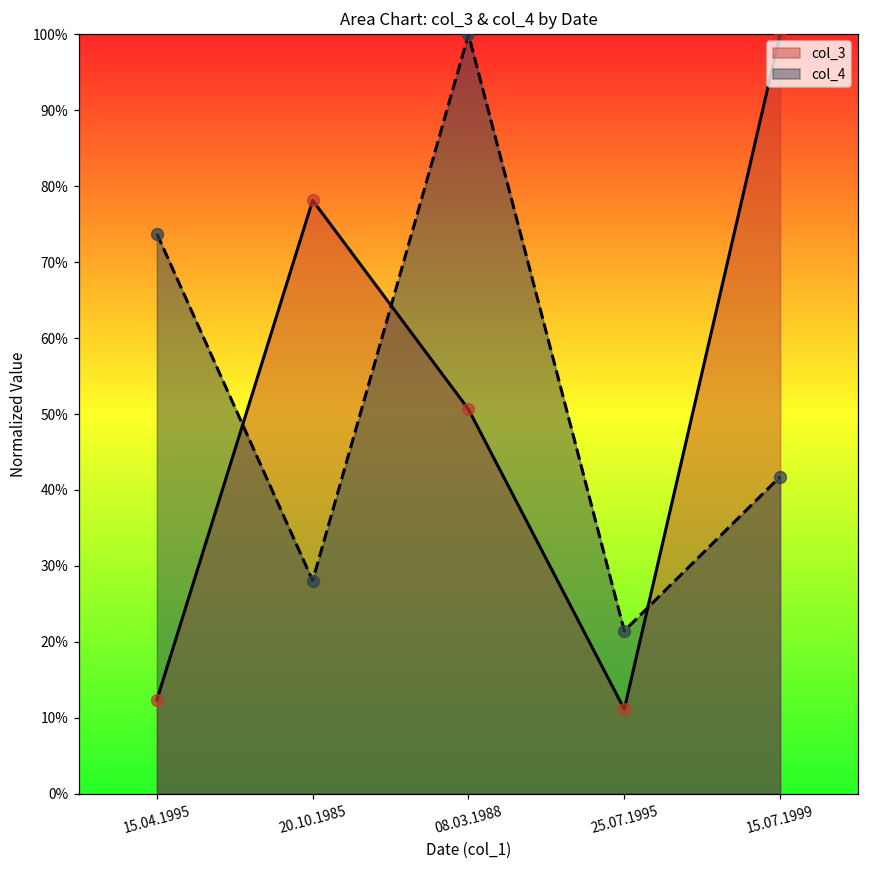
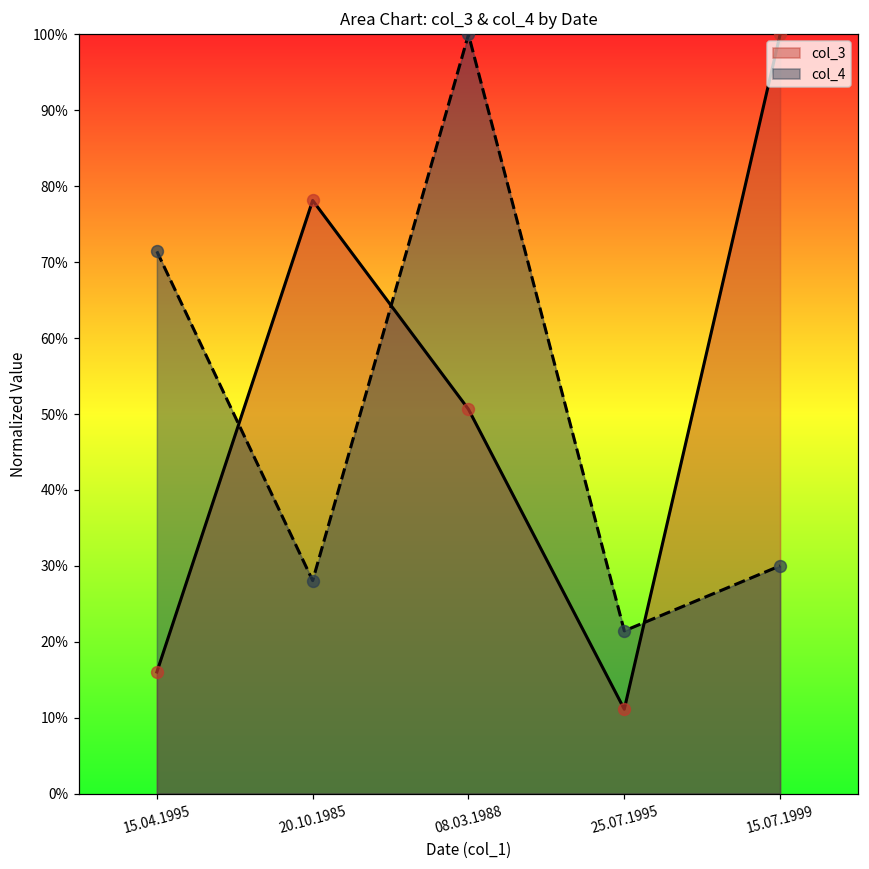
  {
    "col_3": {
-     "15.04.1995": "12%",
+     "15.04.1995": "16%",
      "20.10.1985": "78%",
      "08.03.1988": "51%",
      "25.07.1995": "11%",
      "15.07.1999": "100%"
    },
    "col_4": {
-     "15.04.1995": "74%",
+     "15.04.1995": "71%",
      "20.10.1985": "28%",
      "08.03.1988": "100%",
      "25.07.1995": "21%",
-     "15.07.1999": "42%"
+     "15.07.1999": "30%"
    }
  }
